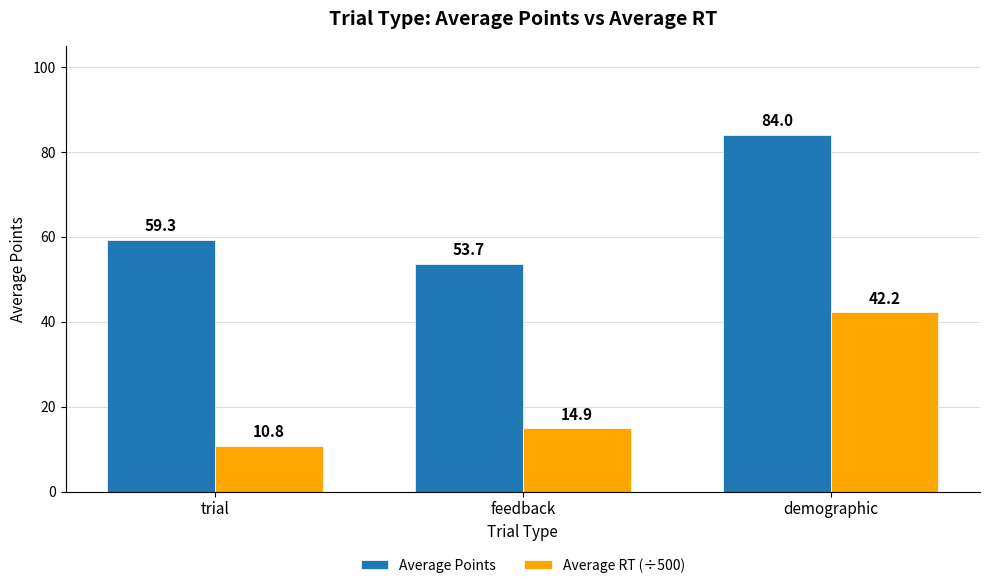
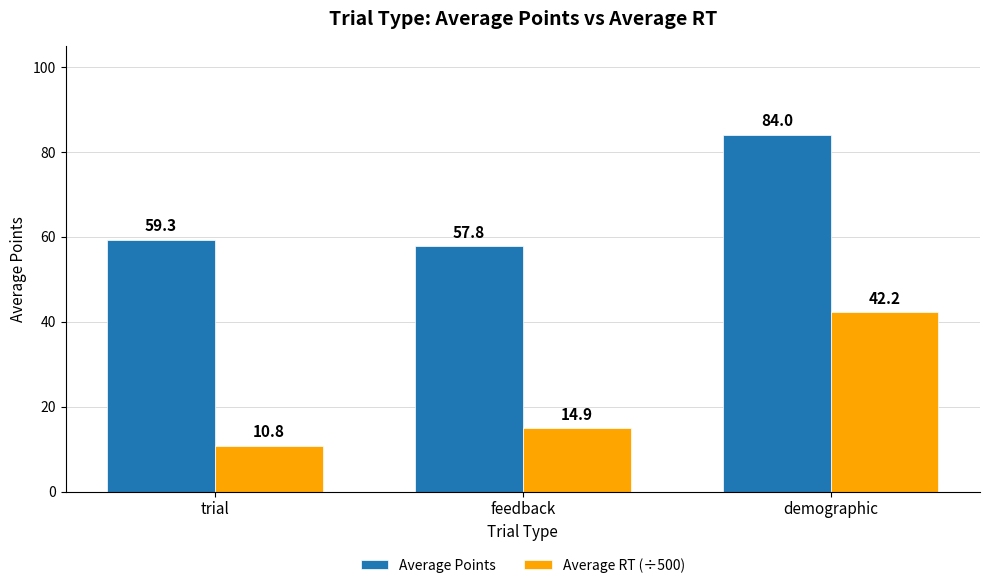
  {
    "Average Points": {
      "trial": 59.3,
-     "feedback": 53.7,
+     "feedback": 57.8,
      "demographic": 84.0
    },
    "Average RT (÷500)": {
      "trial": 10.8,
      "feedback": 14.9,
      "demographic": 42.2
    }
  }
